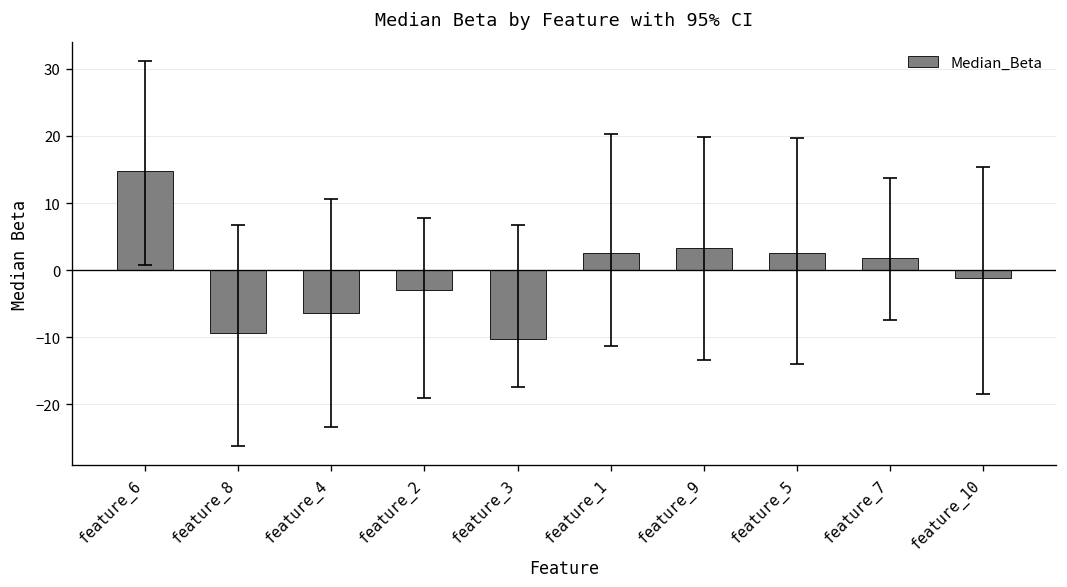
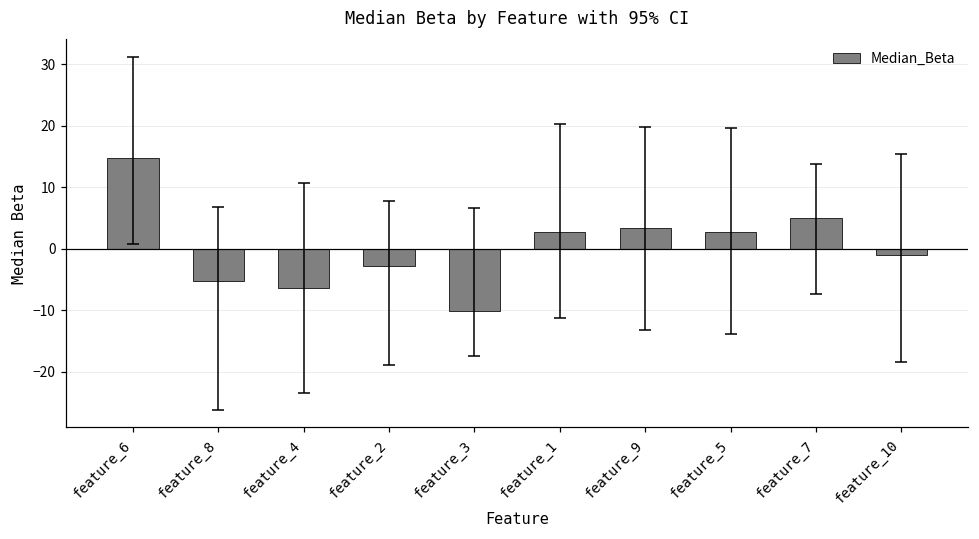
  {
    "Median_Beta": {
      "feature_6": 15,
-     "feature_8": -9,
+     "feature_8": -5,
      "feature_4": -6,
      "feature_2": -3,
      "feature_3": -10,
      "feature_1": 3,
      "feature_9": 3,
      "feature_5": 3,
-     "feature_7": 2,
+     "feature_7": 5,
      "feature_10": -1
    }
  }
